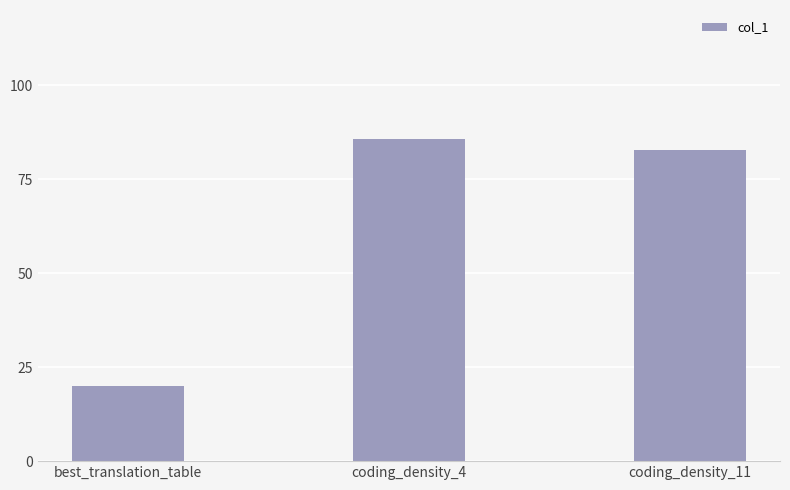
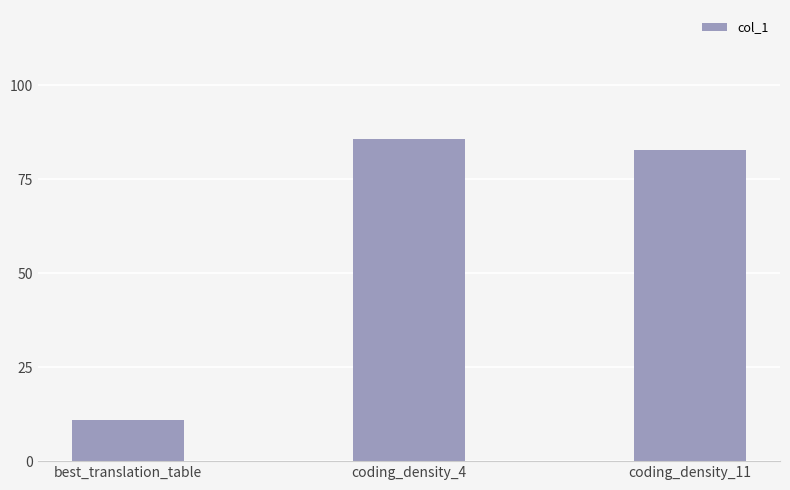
  {
-   "best_translation_table": 20,
+   "best_translation_table": 11,
    "coding_density_4": 86,
    "coding_density_11": 83
  }
